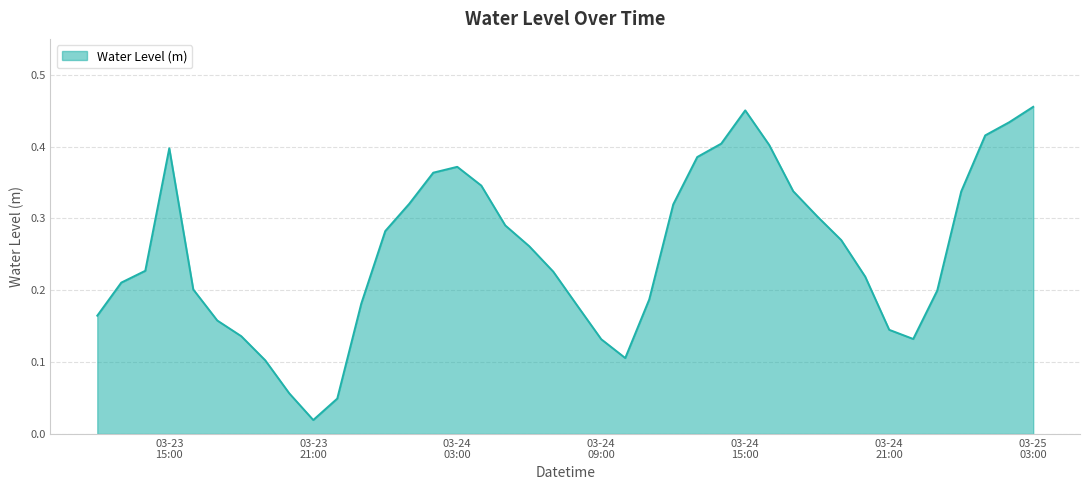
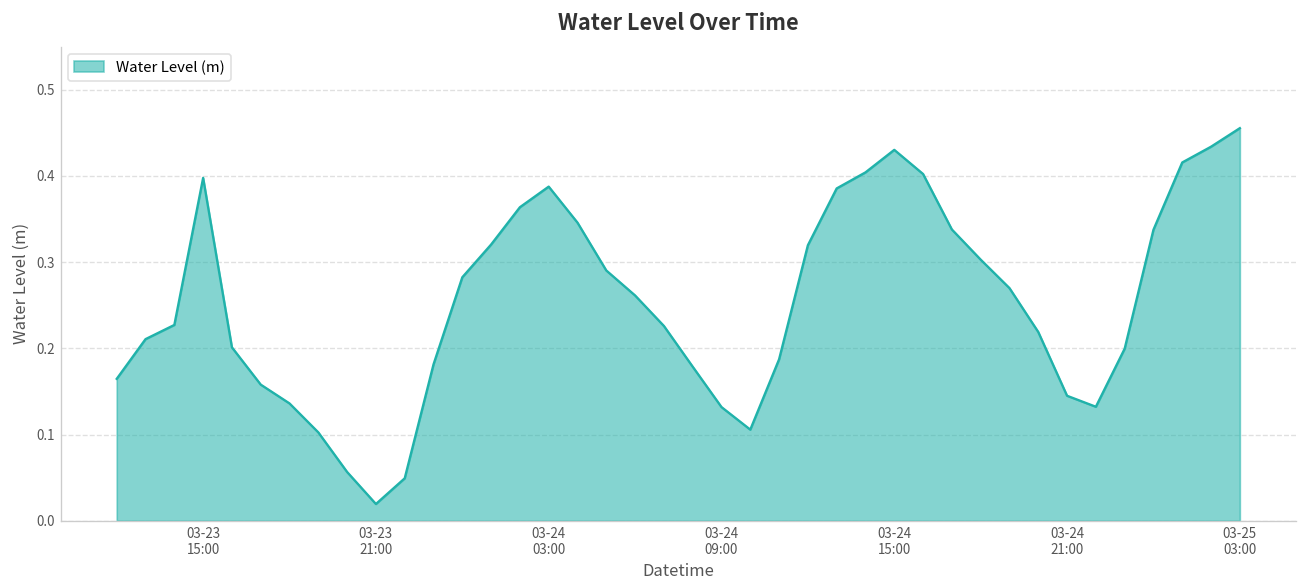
  {
    "03-23 15:00": 0.40,
    "03-23 21:00": 0.02,
-   "03-24 03:00": 0.37,
+   "03-24 03:00": 0.39,
    "03-24 09:00": 0.13,
-   "03-24 15:00": 0.45,
+   "03-24 15:00": 0.43,
    "03-24 21:00": 0.15,
    "03-25 03:00": 0.46
  }
